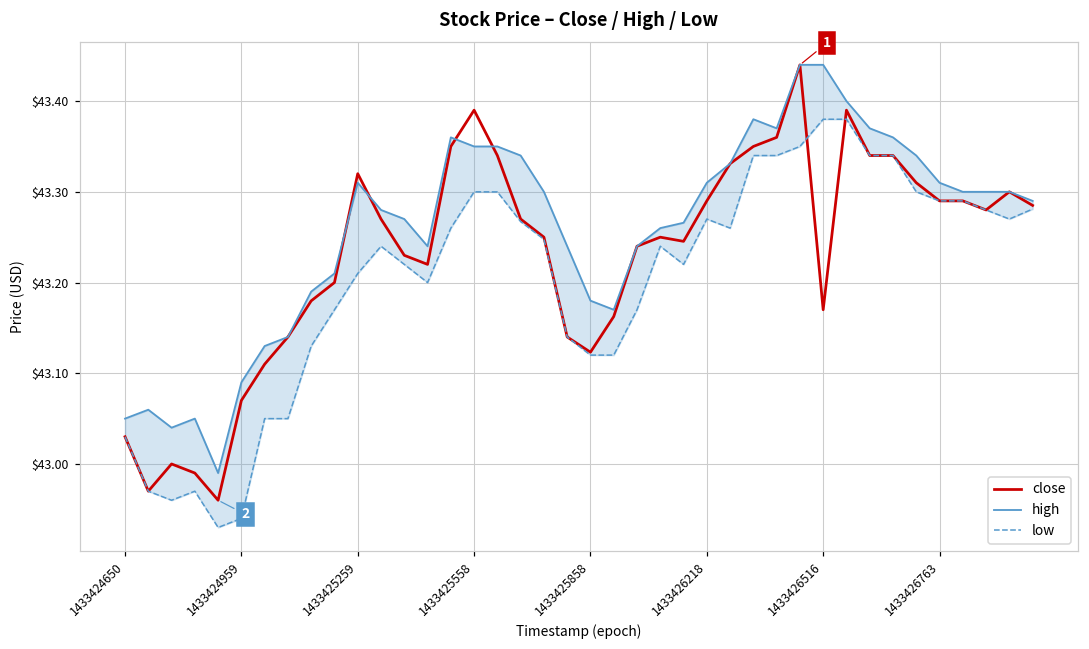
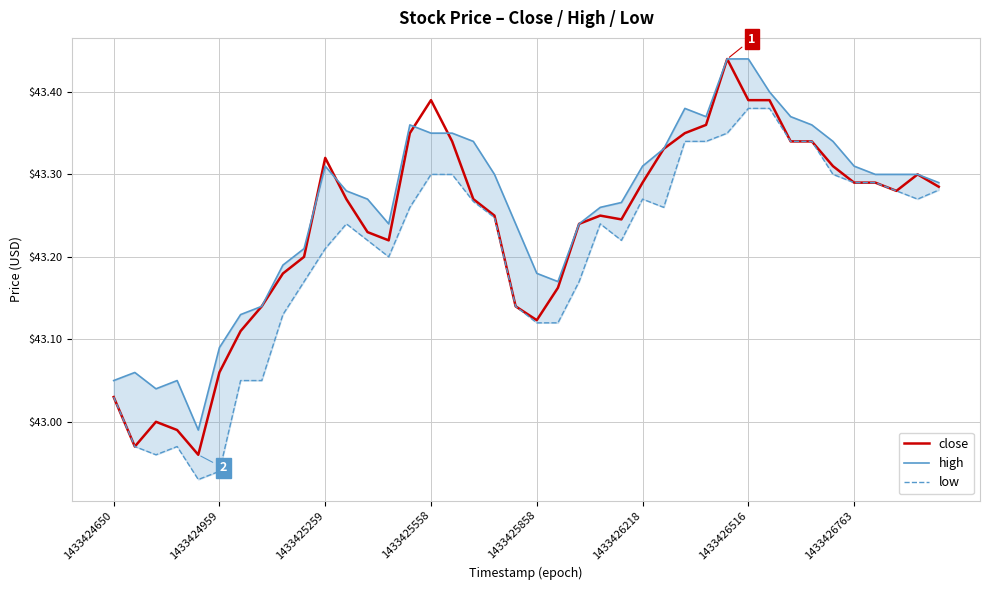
  {
    "close": {
-     "1433424959": "$43.07",
+     "1433424959": "$43.06",
      "1433425259": "$43.32",
      "1433425558": "$43.39",
      "1433425858": "$43.12",
      "1433426218": "$43.29",
-     "1433426516": "$43.17"
+     "1433426516": "$43.39"
    }
  }
